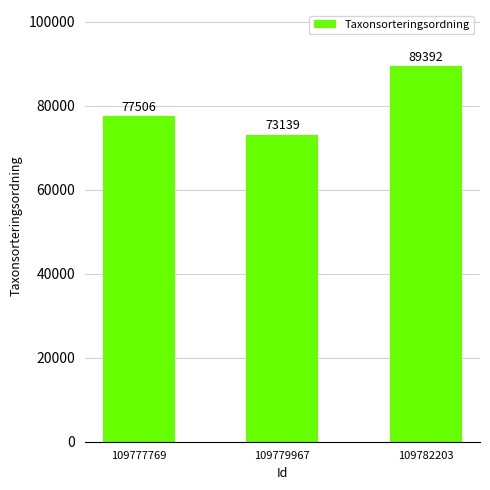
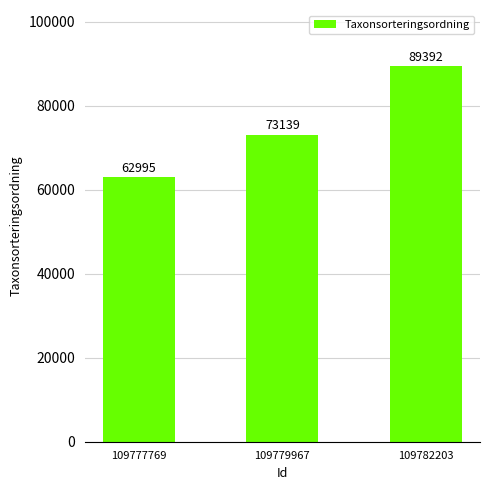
  {
-   "109777769": 77506,
+   "109777769": 62995,
    "109779967": 73139,
    "109782203": 89392
  }
